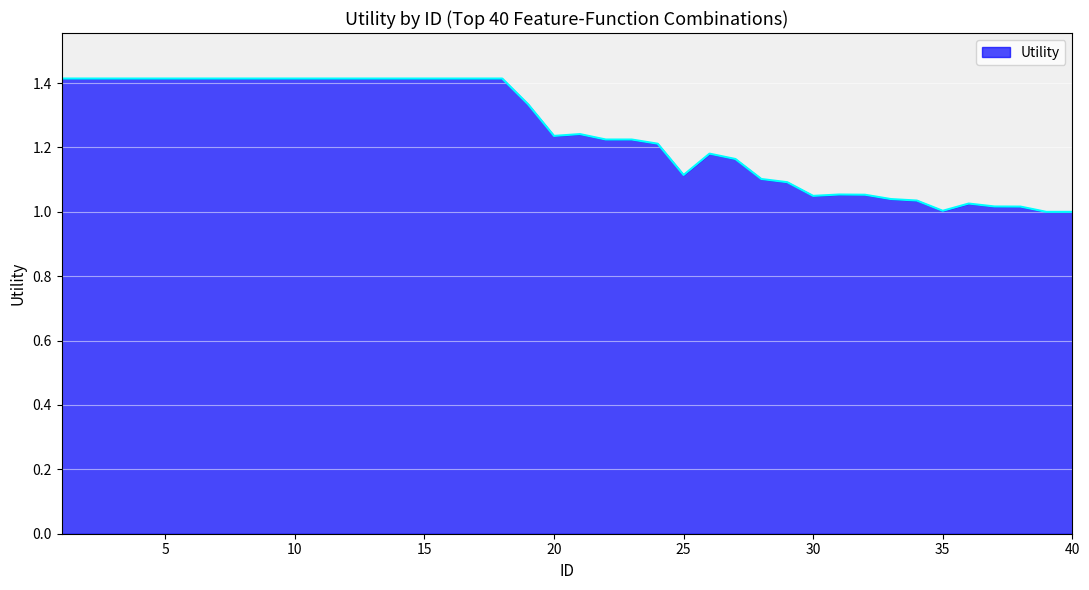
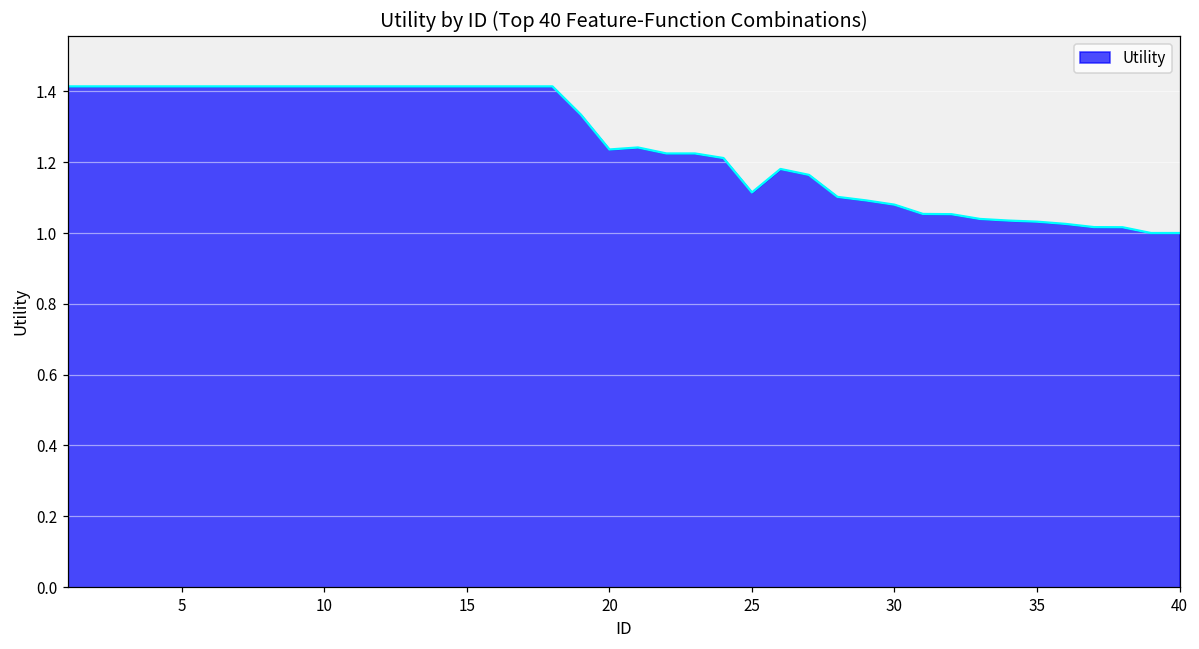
  {
    "5": 1.41,
    "10": 1.41,
    "15": 1.41,
    "20": 1.24,
    "25": 1.11,
-   "30": 1.05,
-   "35": 1.00,
+   "30": 1.08,
+   "35": 1.03,
    "40": 1.00
  }
